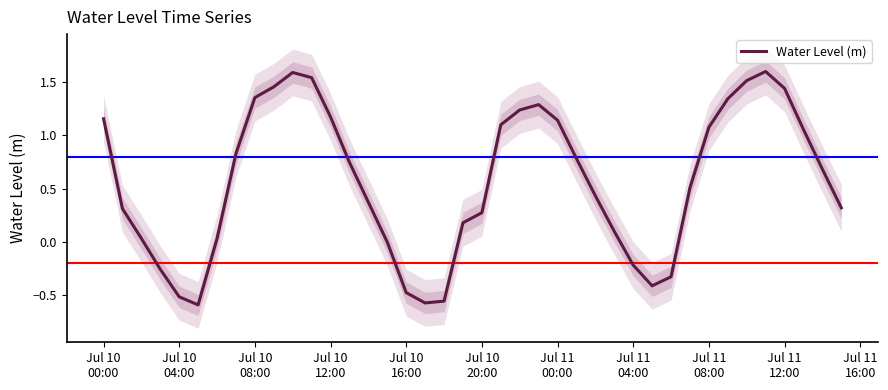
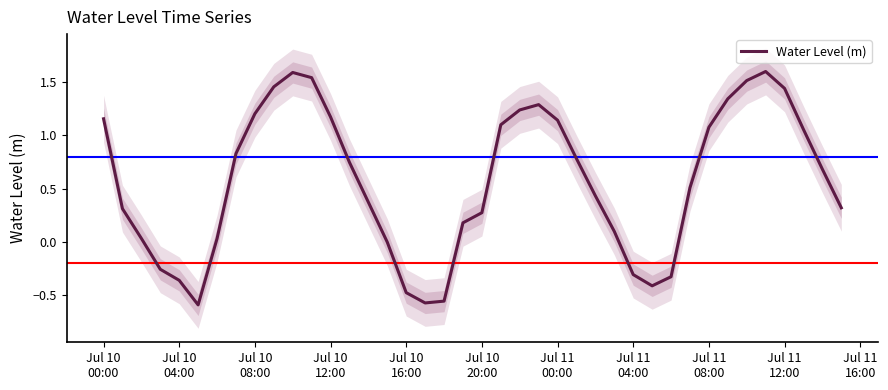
  {
    "Water Level (m)": {
      "Jul 10 00:00": 1.16,
-     "Jul 10 04:00": -0.52,
-     "Jul 10 08:00": 1.36,
+     "Jul 10 04:00": -0.36,
+     "Jul 10 08:00": 1.20,
      "Jul 10 12:00": 1.17,
      "Jul 10 16:00": -0.48,
      "Jul 10 20:00": 0.27,
      "Jul 11 00:00": 1.14,
-     "Jul 11 04:00": -0.22,
+     "Jul 11 04:00": -0.31,
      "Jul 11 08:00": 1.08,
      "Jul 11 12:00": 1.44
    }
  }
